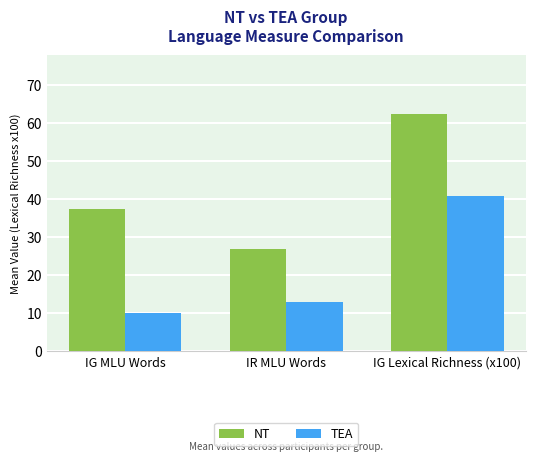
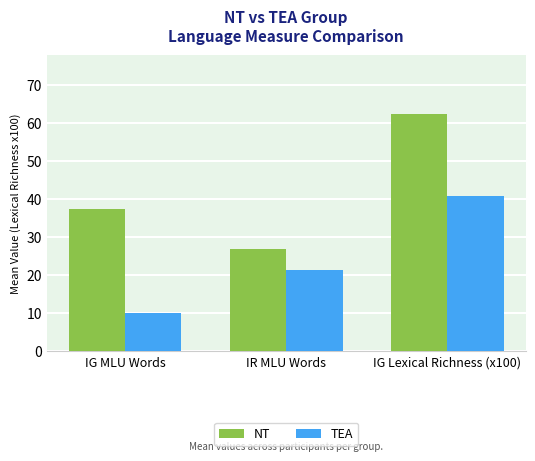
  {
    "NT": {
      "IG MLU Words": 37,
      "IR MLU Words": 27,
      "IG Lexical Richness (x100)": 62
    },
    "TEA": {
      "IG MLU Words": 10,
-     "IR MLU Words": 13,
+     "IR MLU Words": 22,
      "IG Lexical Richness (x100)": 41
    }
  }
